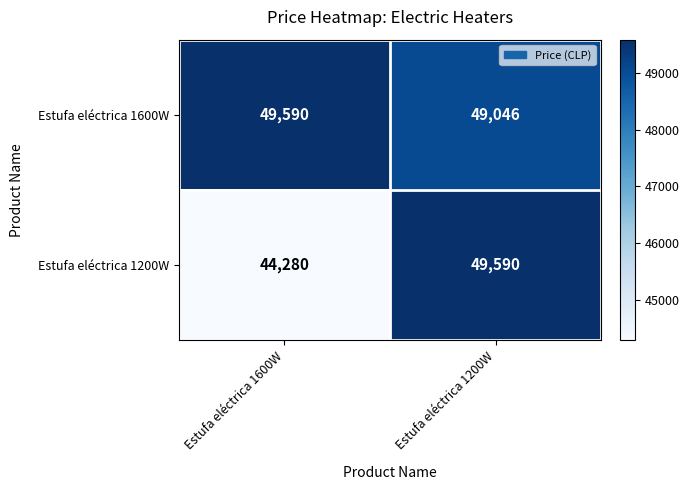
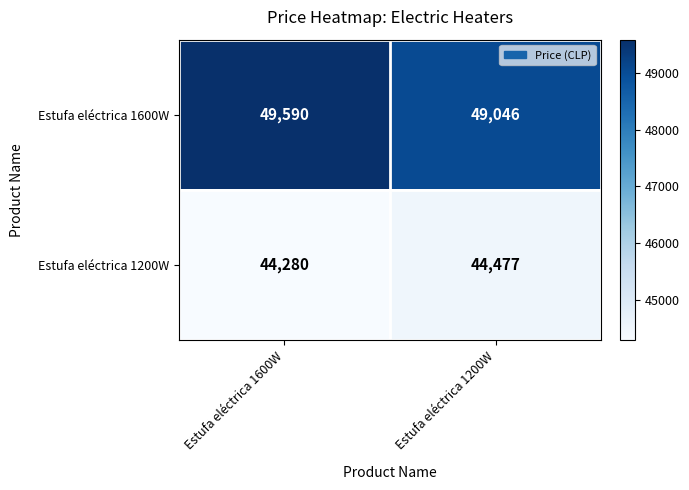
  {
    "Estufa eléctrica 1600W": {
      "Estufa eléctrica 1600W": "49,590",
      "Estufa eléctrica 1200W": "49,046"
    },
    "Estufa eléctrica 1200W": {
      "Estufa eléctrica 1600W": "44,280",
-     "Estufa eléctrica 1200W": "49,590"
+     "Estufa eléctrica 1200W": "44,477"
    }
  }
